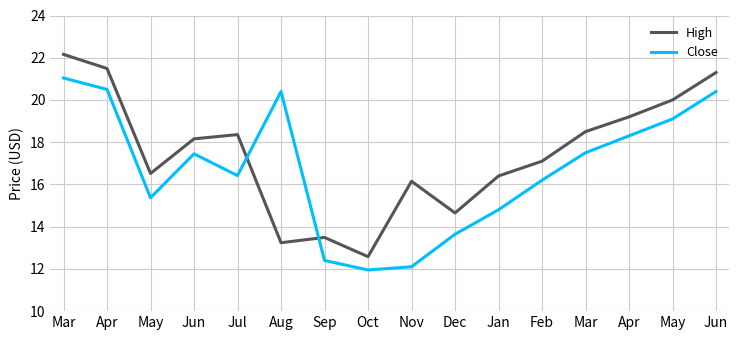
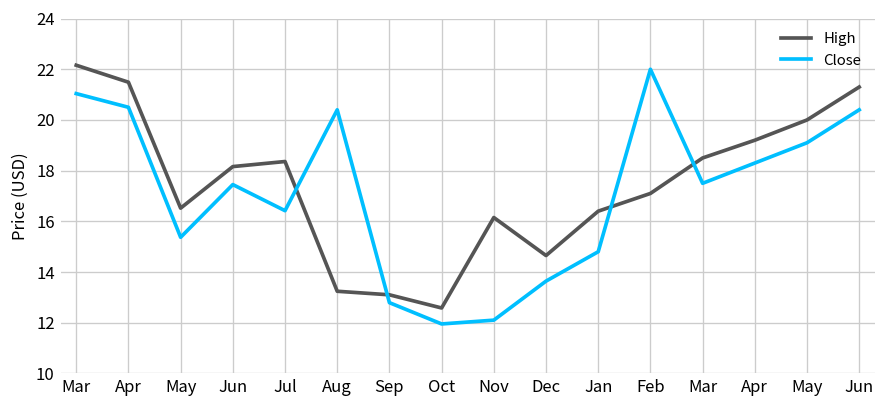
  {
    "High": {
      "Jul": 18.4,
      "Aug": 13.2,
-     "Sep": 13.5,
+     "Sep": 13.1,
      "Oct": 12.6,
      "Nov": 16.2,
      "Dec": 14.7,
      "Jan": 16.4,
      "Feb": 17.1
    },
    "Close": {
      "Jul": 16.4,
      "Aug": 20.4,
-     "Sep": 12.4,
+     "Sep": 12.8,
      "Oct": 12.0,
      "Nov": 12.1,
      "Dec": 13.6,
      "Jan": 14.8,
-     "Feb": 16.2
+     "Feb": 22.0
    }
  }
